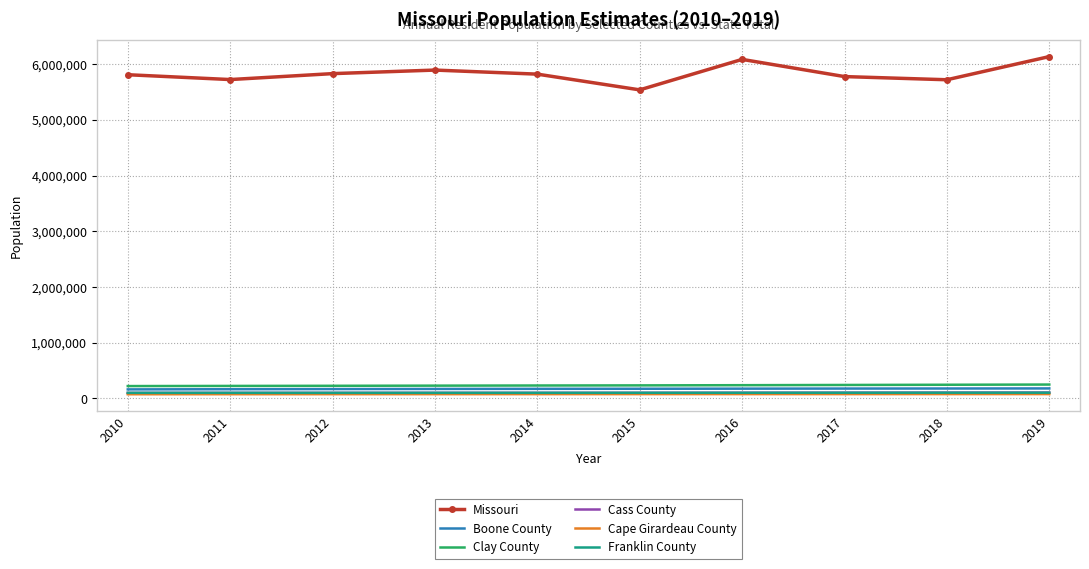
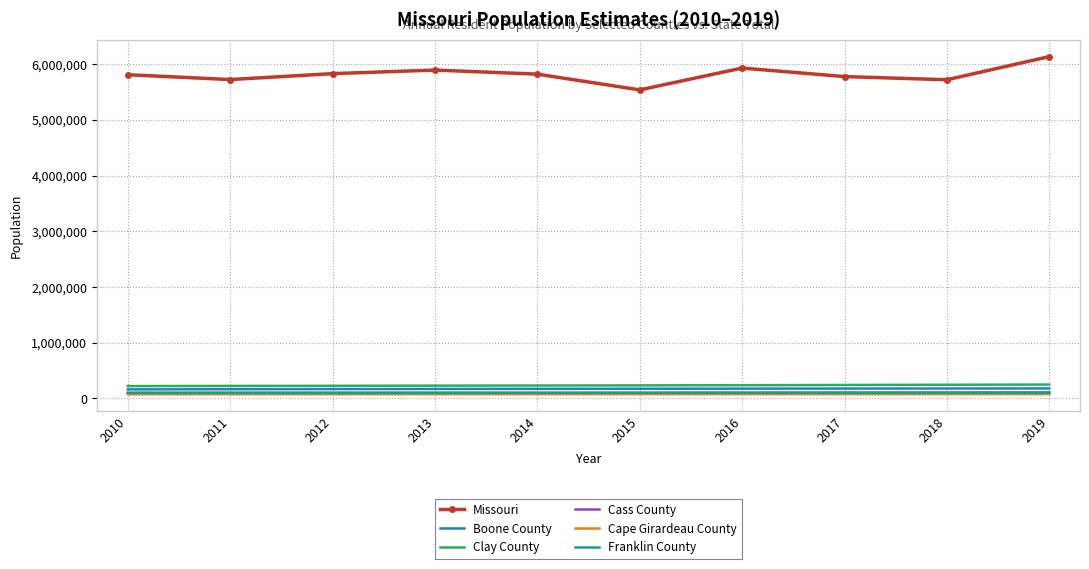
  {
    "Missouri": {
      "2010": "5,800,000",
      "2011": "5,700,000",
      "2012": "5,800,000",
      "2013": "5,900,000",
      "2014": "5,800,000",
      "2015": "5,500,000",
-     "2016": "6,100,000",
+     "2016": "5,900,000",
      "2017": "5,800,000",
      "2018": "5,700,000",
      "2019": "6,100,000"
    },
    "Boone County": {
      "2010": "200,000",
      "2011": "200,000",
      "2012": "200,000",
      "2013": "200,000",
      "2014": "200,000",
      "2015": "200,000",
      "2016": "200,000",
      "2017": "200,000",
      "2018": "200,000",
      "2019": "200,000"
    }
  }
